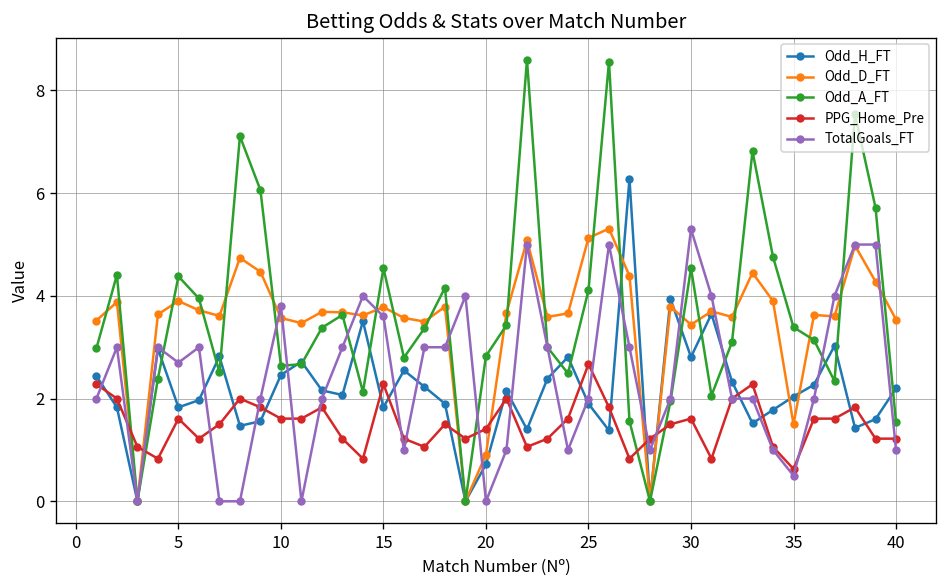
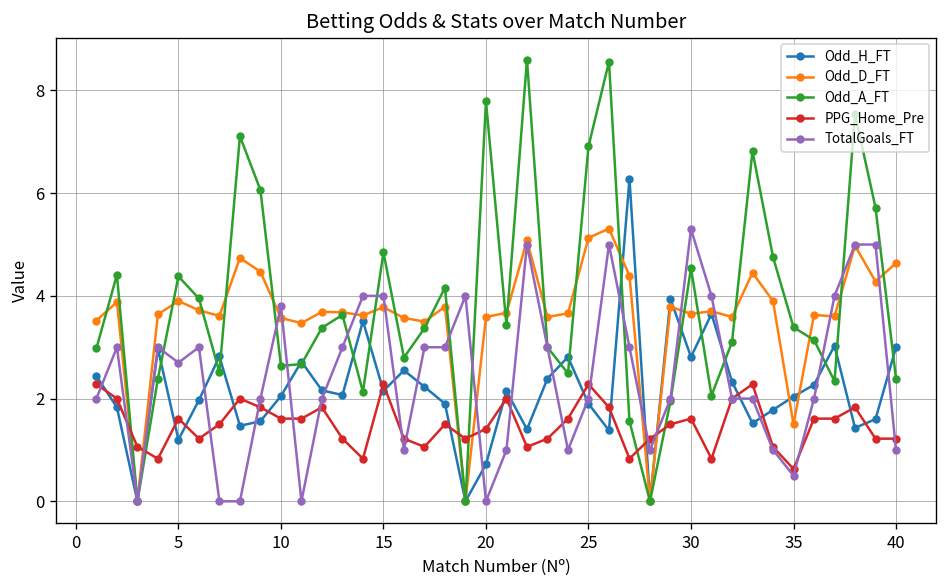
  {
    "Odd_H_FT": {
-     "5": 1.8,
-     "10": 2.5,
-     "15": 1.8,
+     "5": 1.2,
+     "10": 2.1,
+     "15": 2.2,
      "20": 0.7,
      "25": 1.9,
      "30": 2.8,
      "35": 2.0,
-     "40": 2.2
+     "40": 3.0
    },
    "Odd_D_FT": {
      "5": 3.9,
      "10": 3.6,
      "15": 3.8,
-     "20": 0.9,
+     "20": 3.6,
      "25": 5.1,
-     "30": 3.4,
+     "30": 3.7,
      "35": 1.5,
-     "40": 3.5
+     "40": 4.6
    },
    "Odd_A_FT": {
      "5": 4.4,
      "10": 2.6,
-     "15": 4.5,
-     "20": 2.8,
-     "25": 4.1,
+     "15": 4.9,
+     "20": 7.8,
+     "25": 6.9,
      "30": 4.5,
      "35": 3.4,
-     "40": 1.5
+     "40": 2.4
    },
    "PPG_Home_Pre": {
      "5": 1.6,
      "10": 1.6,
      "15": 2.3,
      "20": 1.4,
-     "25": 2.7,
+     "25": 2.3,
      "30": 1.6,
      "35": 0.6,
      "40": 1.2
    },
    "TotalGoals_FT": {
      "5": 2.7,
      "10": 3.8,
-     "15": 3.6,
+     "15": 4.0,
      "20": 0.0,
      "25": 2.0,
      "30": 5.3,
      "35": 0.5,
      "40": 1.0
    }
  }
